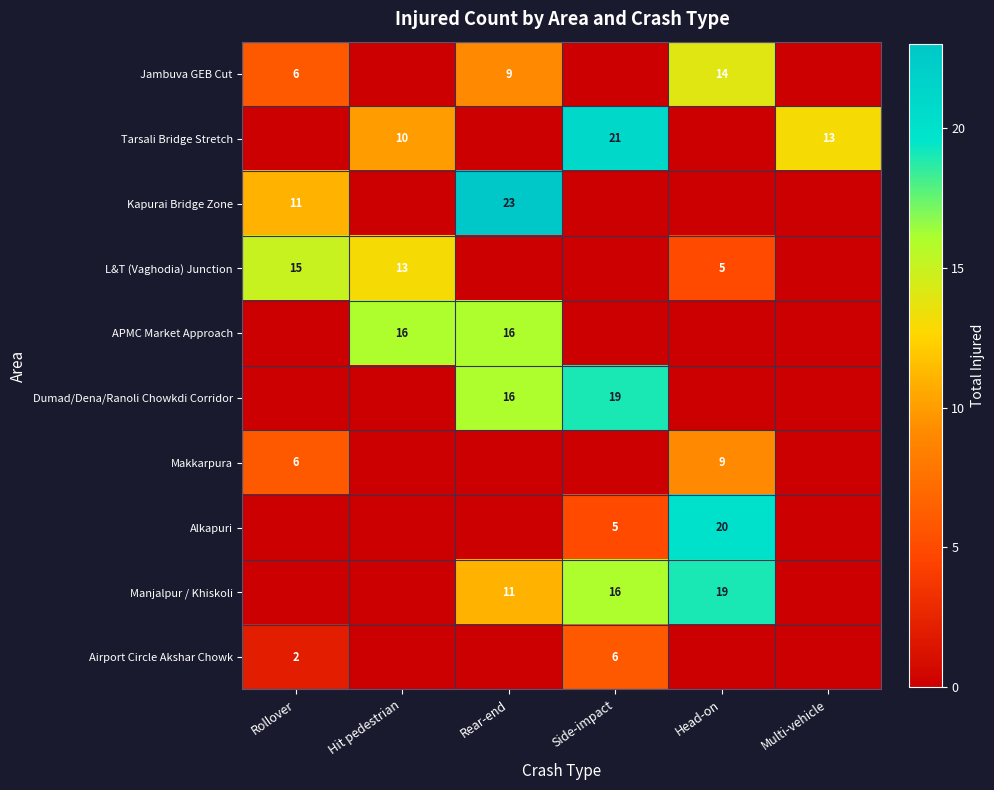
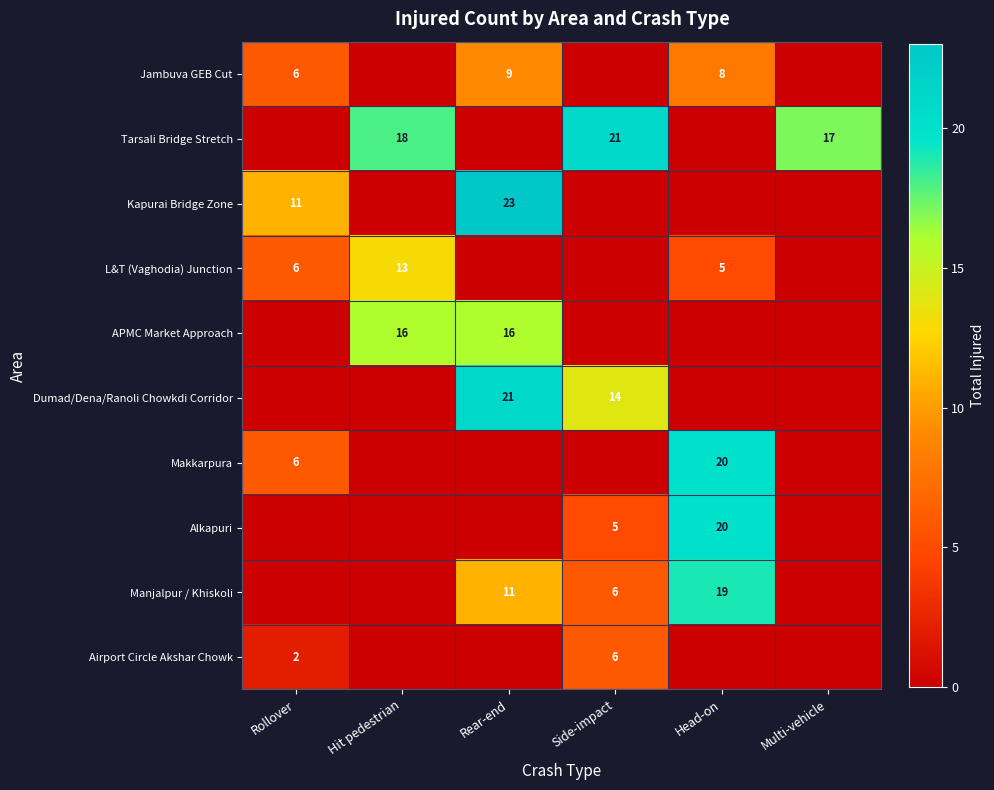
  {
    "Jambuva GEB Cut": {
      "Rollover": 6,
      "Rear-end": 9,
-     "Head-on": 14
+     "Head-on": 8
    },
    "Tarsali Bridge Stretch": {
-     "Hit pedestrian": 10,
+     "Hit pedestrian": 18,
      "Side-impact": 21,
-     "Multi-vehicle": 13
+     "Multi-vehicle": 17
    },
    "Kapurai Bridge Zone": {
      "Rollover": 11,
      "Rear-end": 23
    },
    "L&T (Vaghodia) Junction": {
-     "Rollover": 15,
+     "Rollover": 6,
      "Hit pedestrian": 13,
      "Head-on": 5
    },
    "APMC Market Approach": {
      "Hit pedestrian": 16,
      "Rear-end": 16
    },
    "Dumad/Dena/Ranoli Chowkdi Corridor": {
-     "Rear-end": 16,
-     "Side-impact": 19
+     "Rear-end": 21,
+     "Side-impact": 14
    },
    "Makkarpura": {
      "Rollover": 6,
-     "Head-on": 9
+     "Head-on": 20
    },
    "Alkapuri": {
      "Side-impact": 5,
      "Head-on": 20
    },
    "Manjalpur / Khiskoli": {
      "Rear-end": 11,
-     "Side-impact": 16,
+     "Side-impact": 6,
      "Head-on": 19
    },
    "Airport Circle Akshar Chowk": {
      "Rollover": 2,
      "Side-impact": 6
    }
  }
